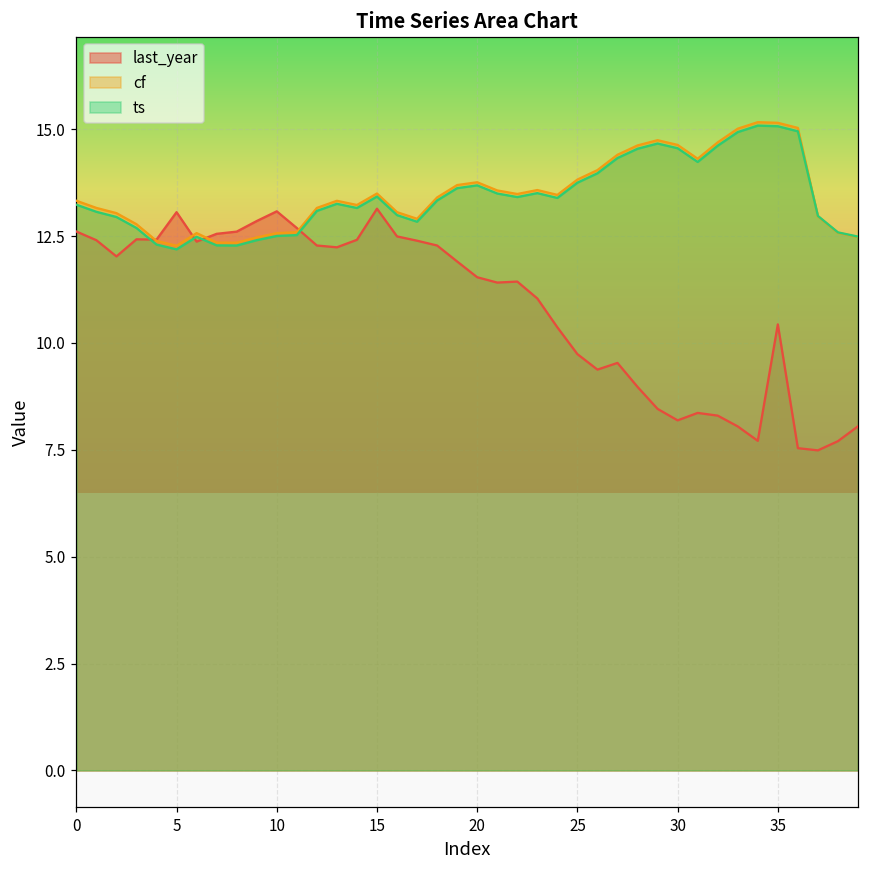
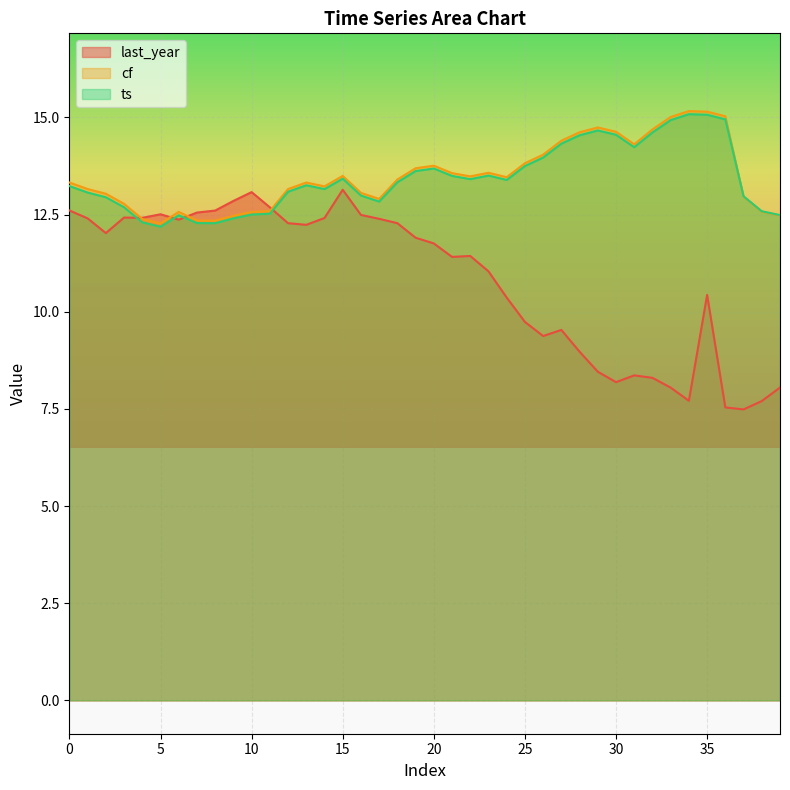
  {
    "last_year": {
      "0": 12.6,
-     "5": 13.1,
+     "5": 12.5,
      "10": 13.1,
      "15": 13.1,
-     "20": 11.5,
+     "20": 11.8,
      "25": 9.7,
      "30": 8.2,
      "35": 10.4
    },
    "cf": {
      "0": 13.3,
      "5": 12.3,
      "10": 12.6,
      "15": 13.5,
      "20": 13.8,
      "25": 13.8,
      "30": 14.6,
      "35": 15.1
    },
    "ts": {
      "0": 13.2,
      "5": 12.2,
      "10": 12.5,
      "15": 13.4,
      "20": 13.7,
      "25": 13.7,
      "30": 14.6,
      "35": 15.1
    }
  }
